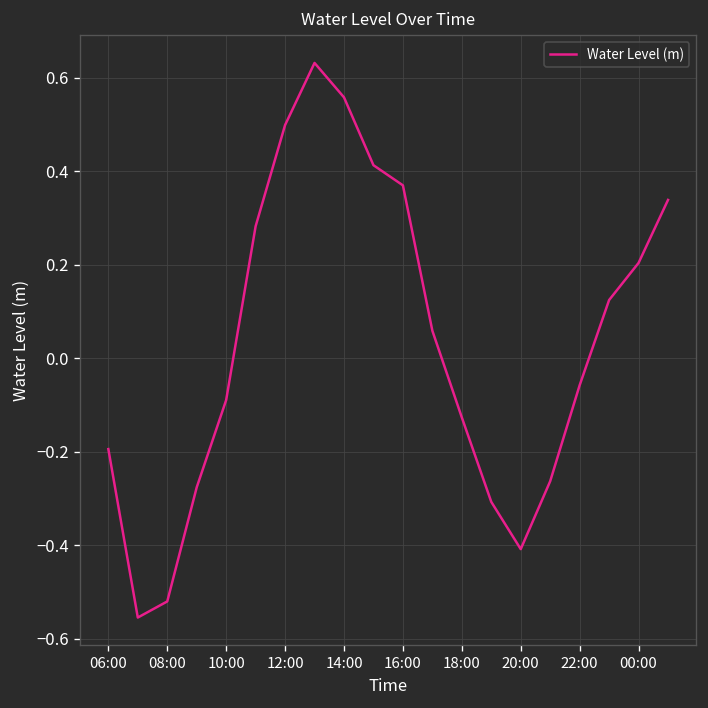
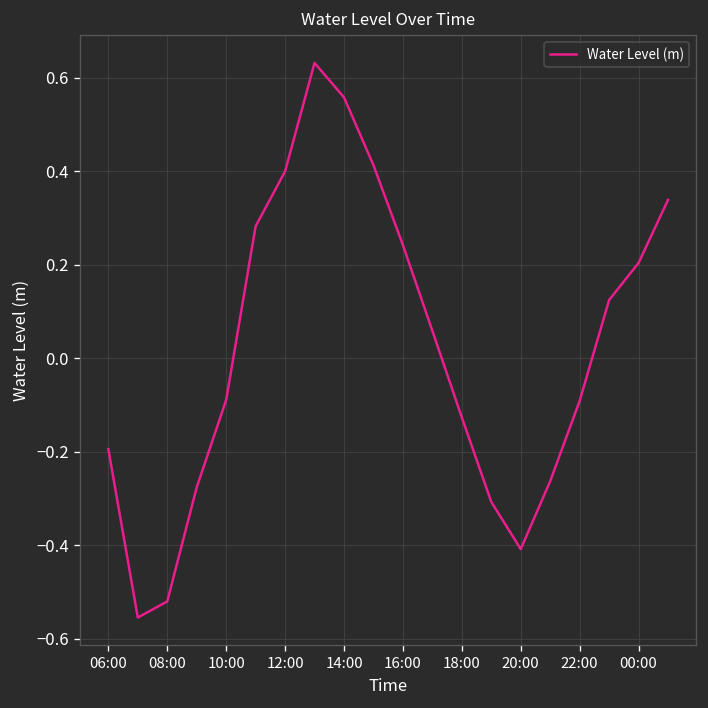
  {
    "06:00": -0.19,
    "08:00": -0.52,
    "10:00": -0.09,
-   "12:00": 0.50,
+   "12:00": 0.40,
    "14:00": 0.56,
-   "16:00": 0.37,
+   "16:00": 0.24,
    "18:00": -0.13,
    "20:00": -0.41,
-   "22:00": -0.06,
+   "22:00": -0.09,
    "00:00": 0.20
  }
